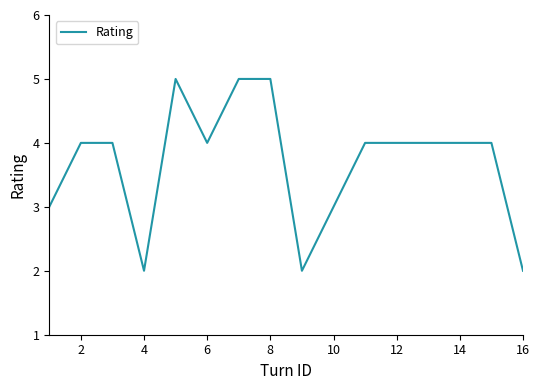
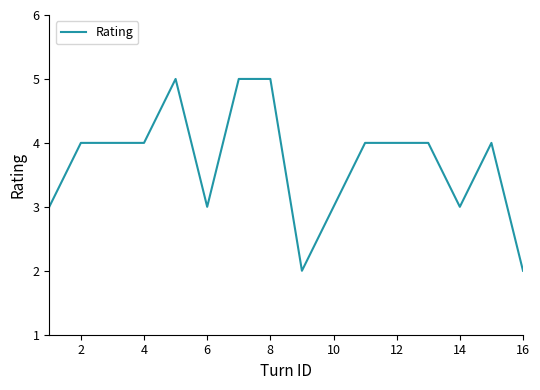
  {
    "2": 4,
-   "4": 2,
-   "6": 4,
+   "4": 4,
+   "6": 3,
    "8": 5,
    "10": 3,
    "12": 4,
-   "14": 4,
+   "14": 3,
    "16": 2
  }
